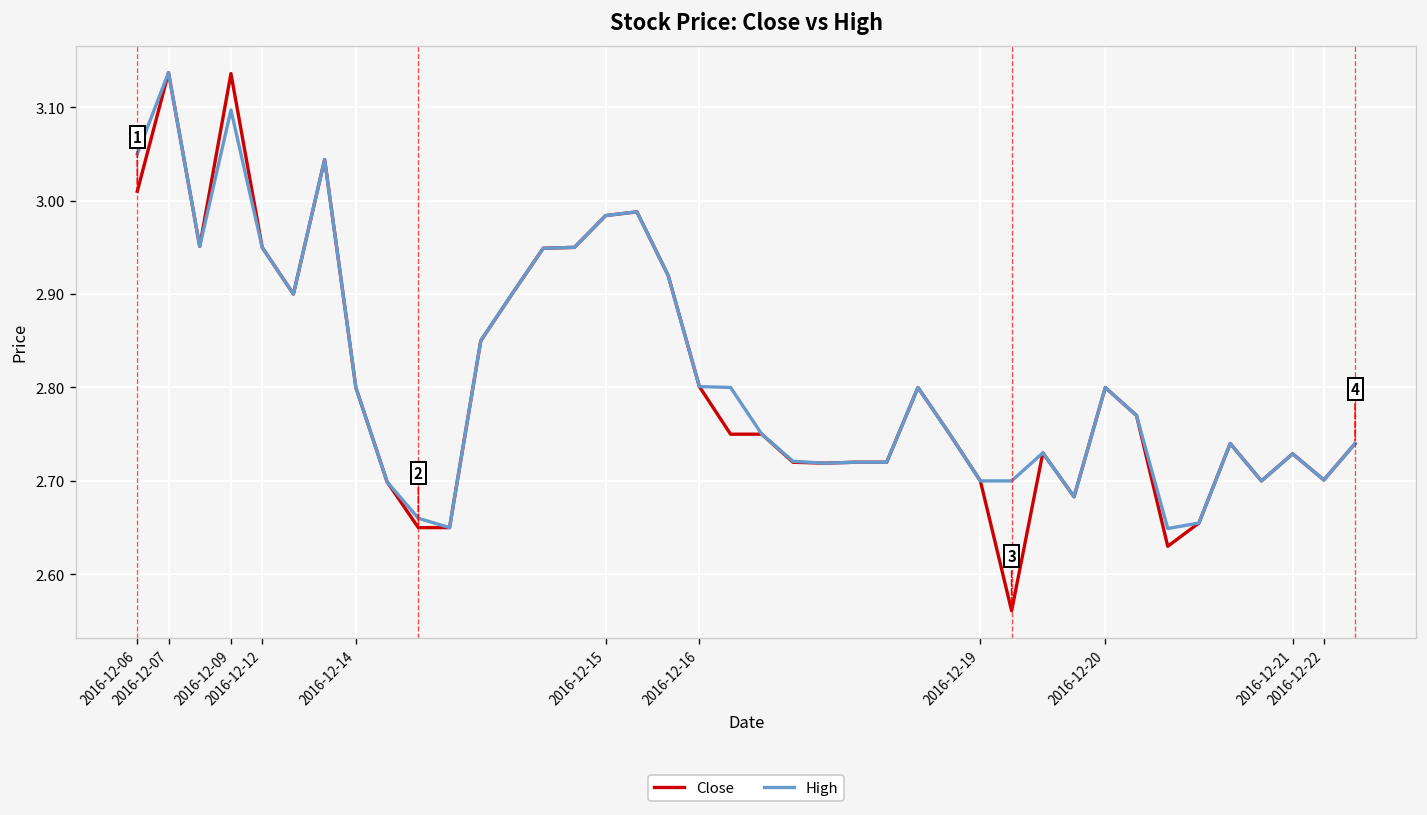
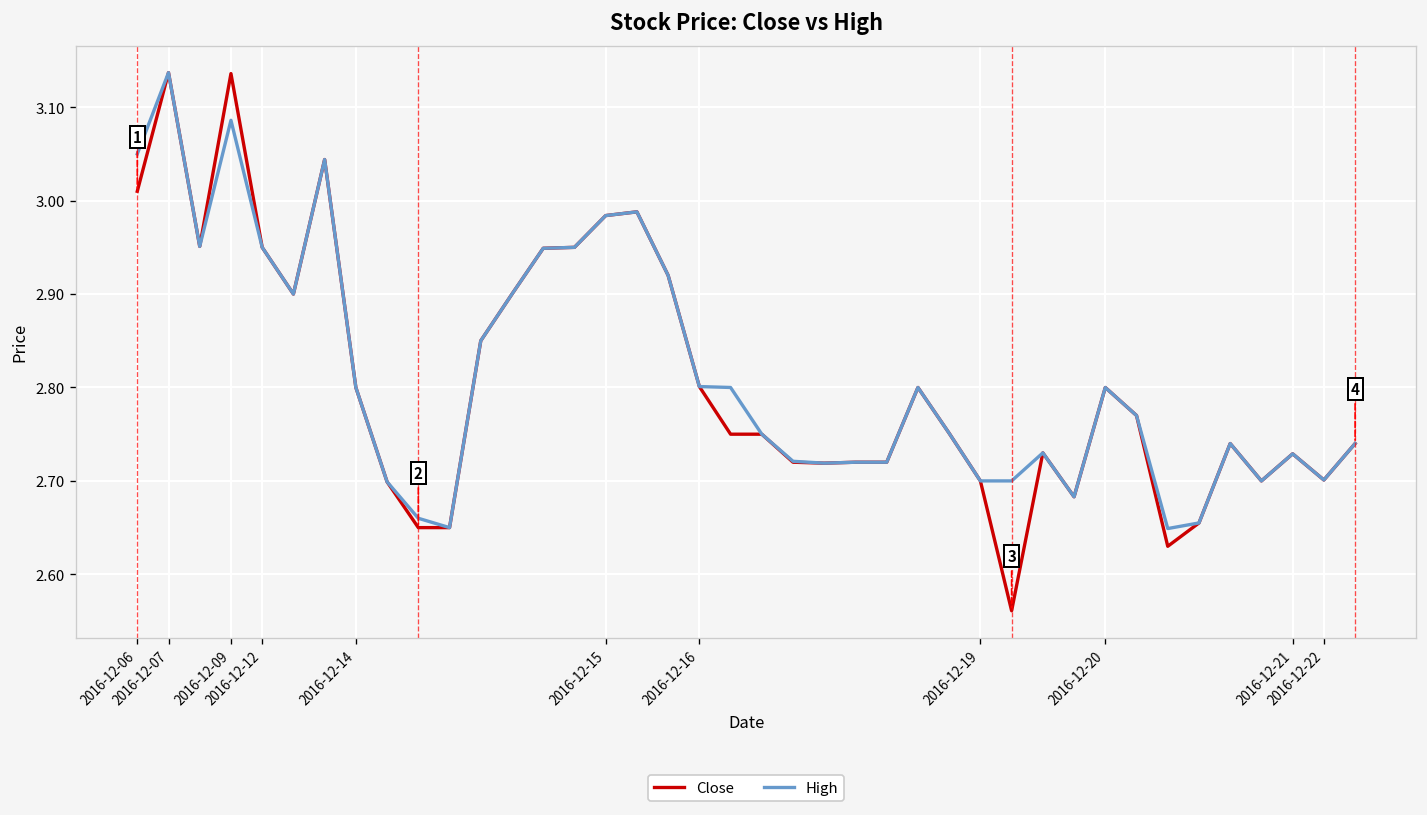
  {
    "Close": {
      "2016-12-06": 3.01,
      "2016-12-09": 3.14
    },
    "High": {
-     "2016-12-09": 3.10
+     "2016-12-09": 3.09
    }
  }
